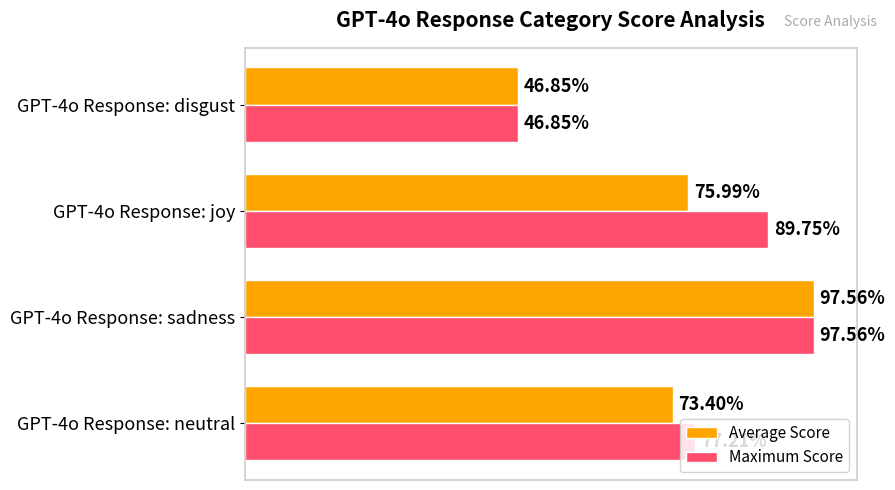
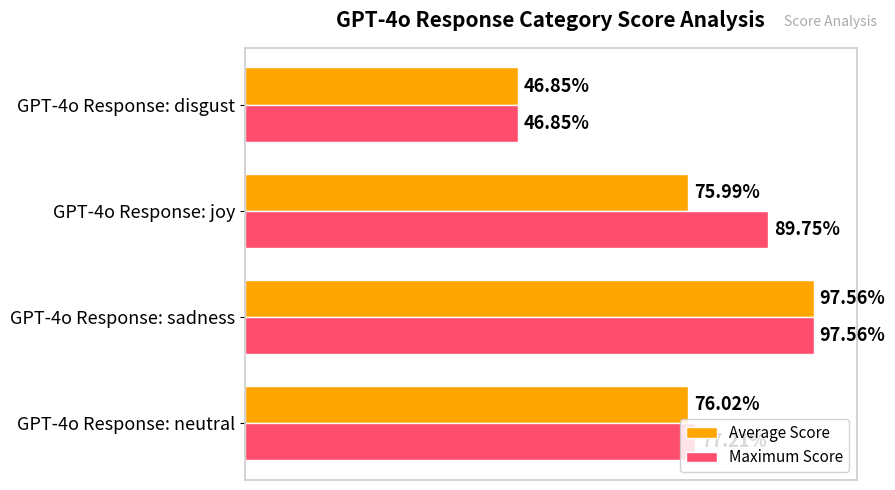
  {
    "Average Score": {
      "GPT-4o Response: disgust": "46.85%",
      "GPT-4o Response: joy": "75.99%",
      "GPT-4o Response: sadness": "97.56%",
-     "GPT-4o Response: neutral": "73.40%"
+     "GPT-4o Response: neutral": "76.02%"
    },
    "Maximum Score": {
      "GPT-4o Response: disgust": "46.85%",
      "GPT-4o Response: joy": "89.75%",
      "GPT-4o Response: sadness": "97.56%"
    }
  }
